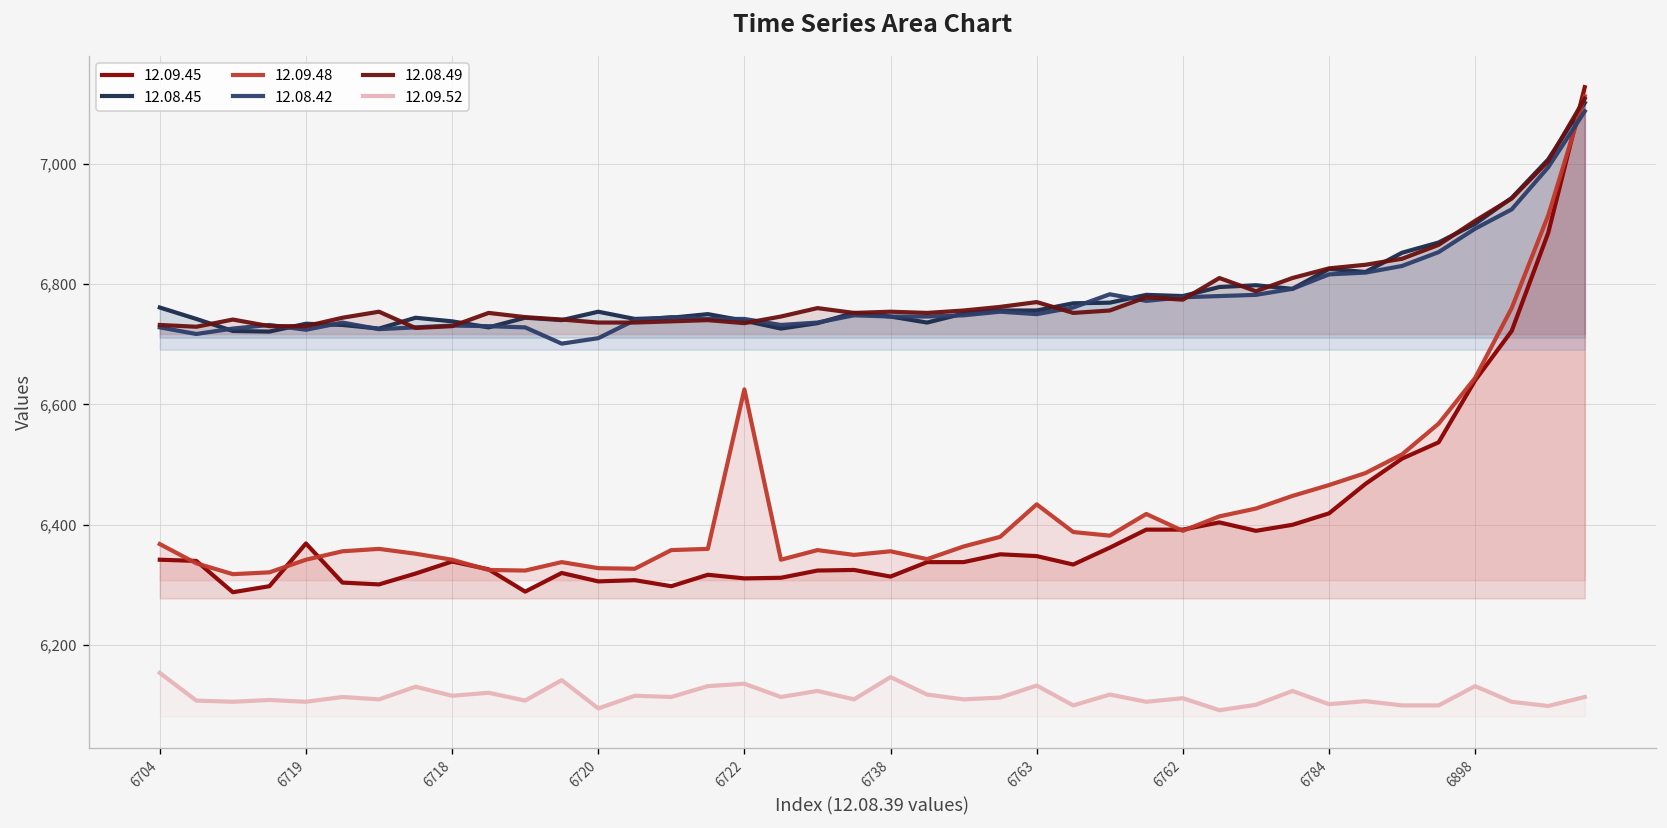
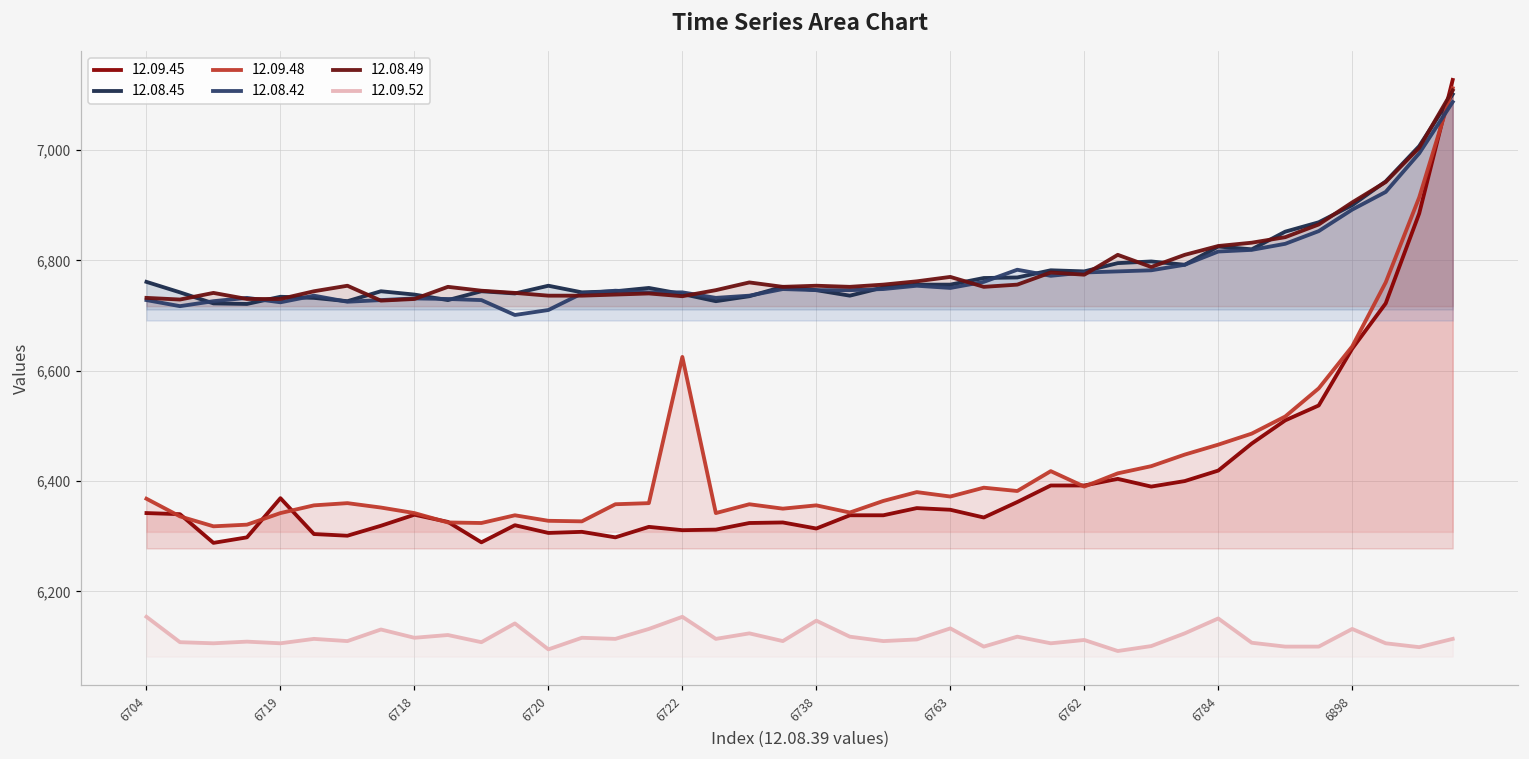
  {
    "12.09.48": {
      "6704": "6,370",
      "6719": "6,340",
      "6720": "6,330",
      "6722": "6,630",
      "6738": "6,360",
-     "6763": "6,430",
+     "6763": "6,370",
      "6784": "6,470"
    },
    "12.09.52": {
      "6704": "6,150",
      "6719": "6,110",
      "6718": "6,120",
      "6720": "6,100",
-     "6722": "6,140",
+     "6722": "6,150",
      "6738": "6,150",
      "6763": "6,130",
      "6762": "6,110",
-     "6784": "6,100",
+     "6784": "6,150",
      "6898": "6,130"
    }
  }
